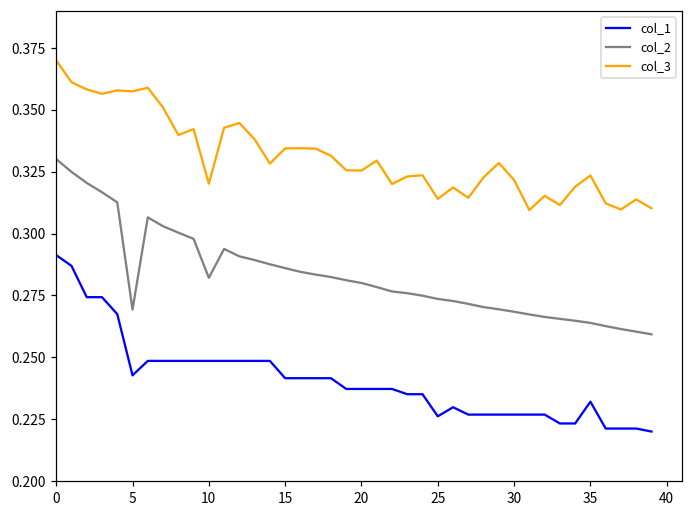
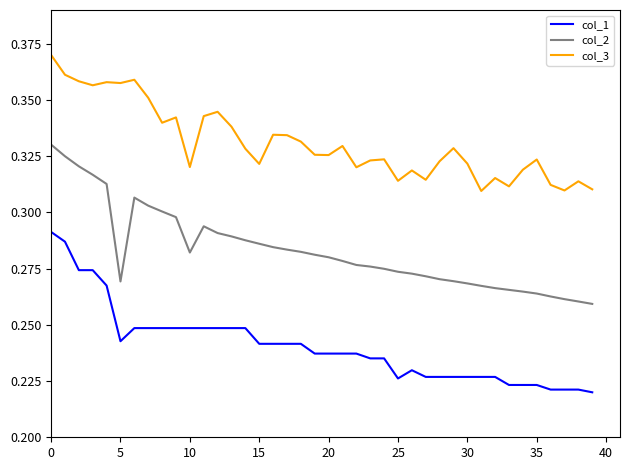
  {
    "col_1": {
      "0": 0.291,
      "5": 0.243,
      "10": 0.249,
      "15": 0.242,
      "20": 0.237,
      "25": 0.226,
      "30": 0.227,
-     "35": 0.232
+     "35": 0.223
    },
    "col_2": {
      "0": 0.330,
      "5": 0.269,
      "10": 0.282,
      "15": 0.286,
      "20": 0.280,
      "25": 0.274,
      "30": 0.268,
      "35": 0.264
    },
    "col_3": {
      "0": 0.370,
      "5": 0.358,
      "10": 0.320,
-     "15": 0.334,
+     "15": 0.322,
      "20": 0.325,
      "25": 0.314,
      "30": 0.322,
      "35": 0.324
    }
  }
